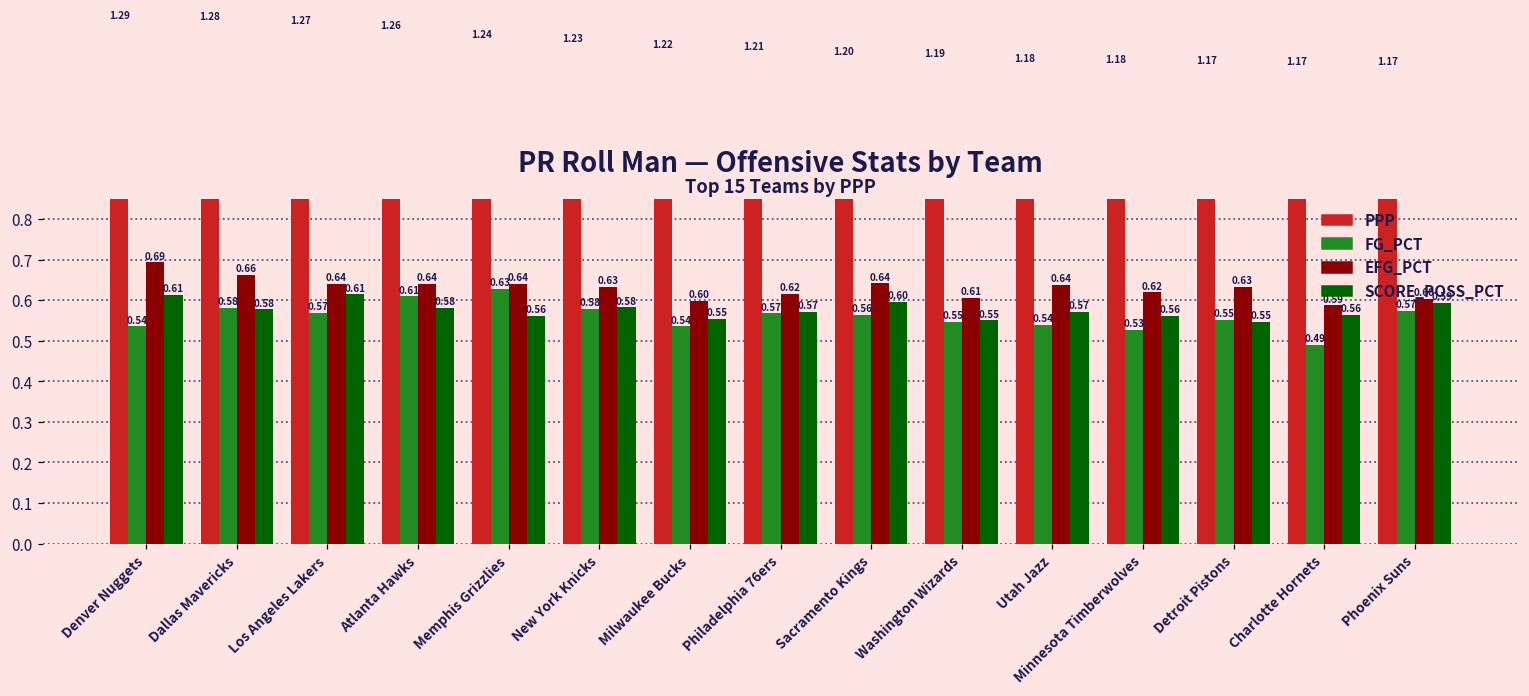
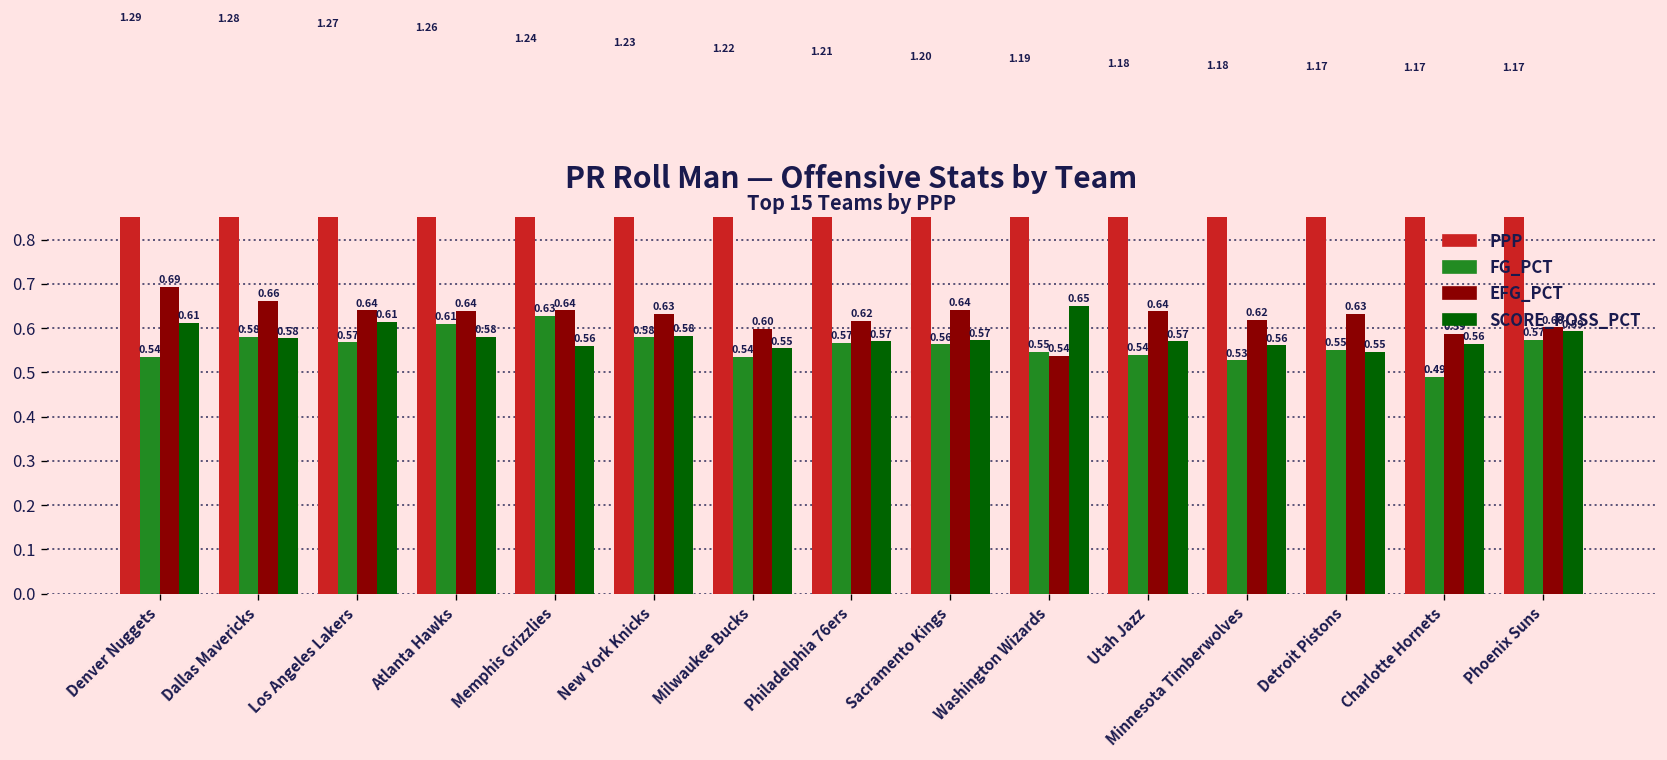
  {
    "FG_PCT": {
      "Denver Nuggets": 0.54,
      "Dallas Mavericks": 0.58,
      "Los Angeles Lakers": 0.57,
      "Atlanta Hawks": 0.61,
      "Memphis Grizzlies": 0.63,
      "New York Knicks": 0.58,
      "Milwaukee Bucks": 0.54,
      "Philadelphia 76ers": 0.57,
      "Sacramento Kings": 0.56,
      "Washington Wizards": 0.55,
      "Utah Jazz": 0.54,
      "Minnesota Timberwolves": 0.53,
      "Detroit Pistons": 0.55,
      "Charlotte Hornets": 0.49,
      "Phoenix Suns": 0.57
    },
    "EFG_PCT": {
      "Denver Nuggets": 0.69,
      "Dallas Mavericks": 0.66,
      "Los Angeles Lakers": 0.64,
      "Atlanta Hawks": 0.64,
      "Memphis Grizzlies": 0.64,
      "New York Knicks": 0.63,
      "Milwaukee Bucks": 0.60,
      "Philadelphia 76ers": 0.62,
      "Sacramento Kings": 0.64,
-     "Washington Wizards": 0.61,
+     "Washington Wizards": 0.54,
      "Utah Jazz": 0.64,
      "Minnesota Timberwolves": 0.62,
      "Detroit Pistons": 0.63,
      "Charlotte Hornets": 0.59,
      "Phoenix Suns": 0.60
    },
    "SCORE_POSS_PCT": {
      "Denver Nuggets": 0.61,
      "Dallas Mavericks": 0.58,
      "Los Angeles Lakers": 0.61,
      "Atlanta Hawks": 0.58,
      "Memphis Grizzlies": 0.56,
      "New York Knicks": 0.58,
      "Milwaukee Bucks": 0.55,
      "Philadelphia 76ers": 0.57,
-     "Sacramento Kings": 0.60,
-     "Washington Wizards": 0.55,
+     "Sacramento Kings": 0.57,
+     "Washington Wizards": 0.65,
      "Utah Jazz": 0.57,
      "Minnesota Timberwolves": 0.56,
      "Detroit Pistons": 0.55,
      "Charlotte Hornets": 0.56,
      "Phoenix Suns": 0.59
    }
  }
